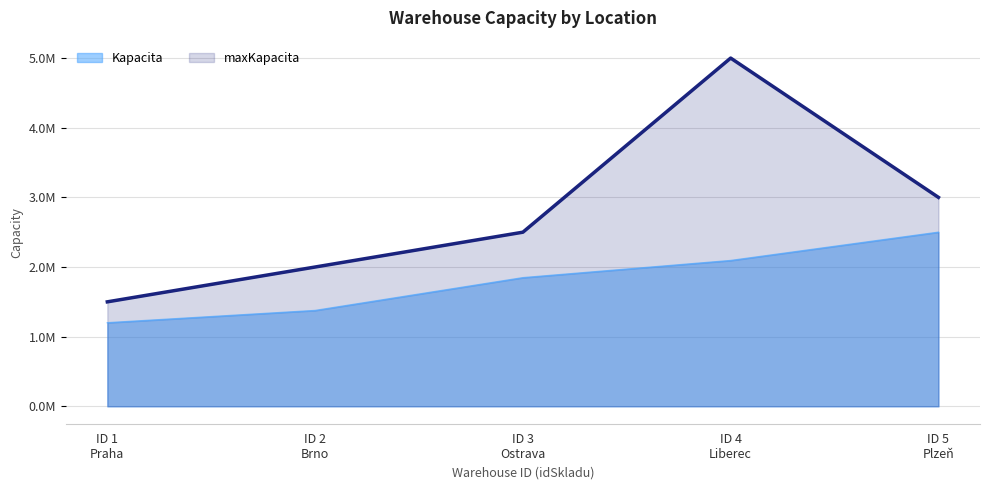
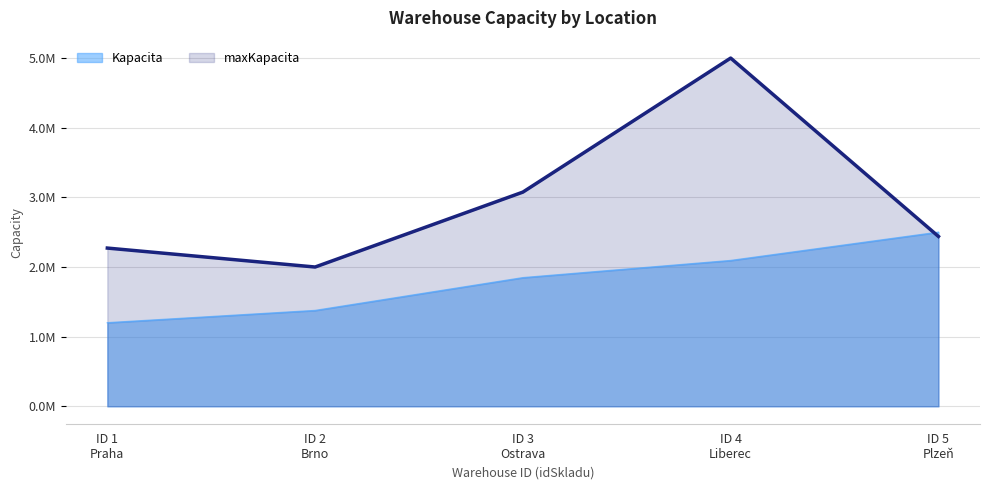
  {
    "Kapacita": {
      "ID 1 Praha": 1200000,
      "ID 2 Brno": 1400000,
      "ID 3 Ostrava": 1800000,
      "ID 4 Liberec": 2100000,
      "ID 5 Plzeň": 2500000
    },
    "maxKapacita": {
-     "ID 1 Praha": 1500000,
+     "ID 1 Praha": 2300000,
      "ID 2 Brno": 2000000,
-     "ID 3 Ostrava": 2500000,
+     "ID 3 Ostrava": 3100000,
      "ID 4 Liberec": 5000000,
-     "ID 5 Plzeň": 3000000
+     "ID 5 Plzeň": 2400000
    }
  }
